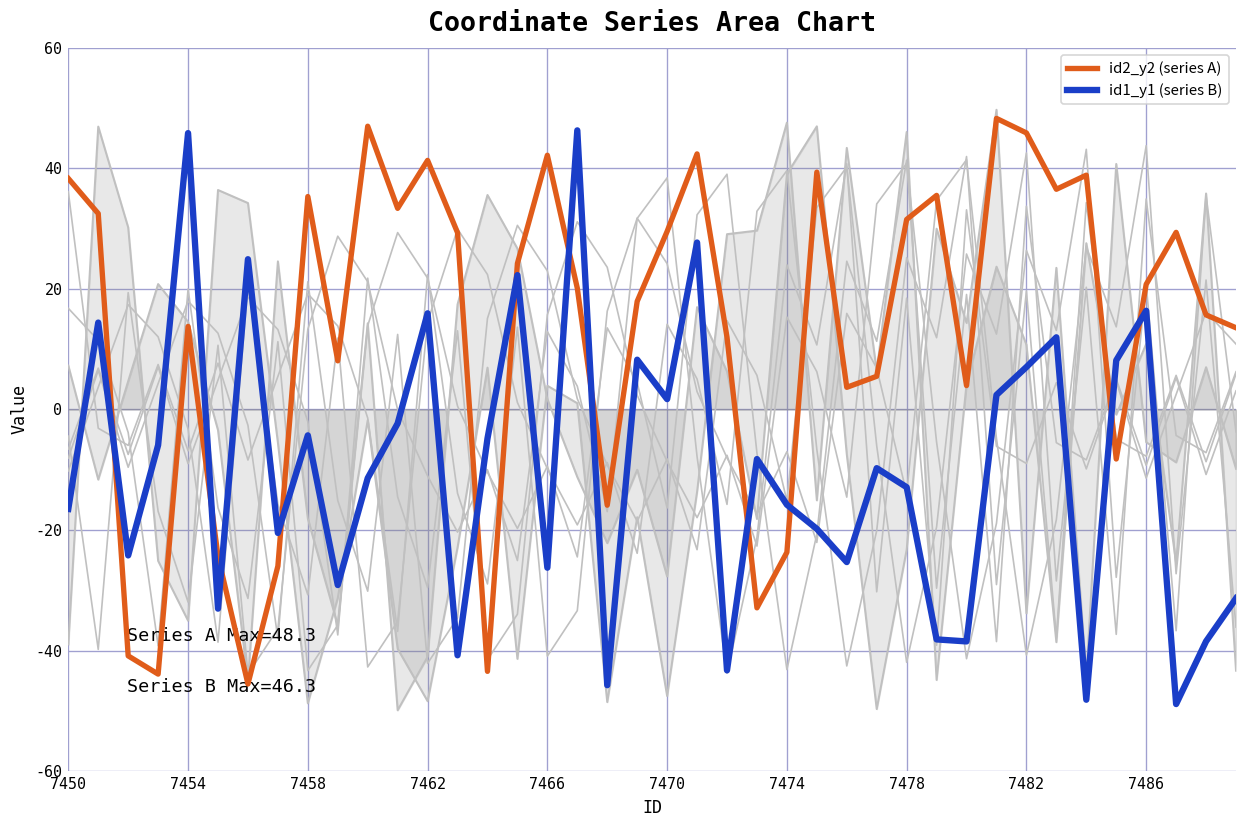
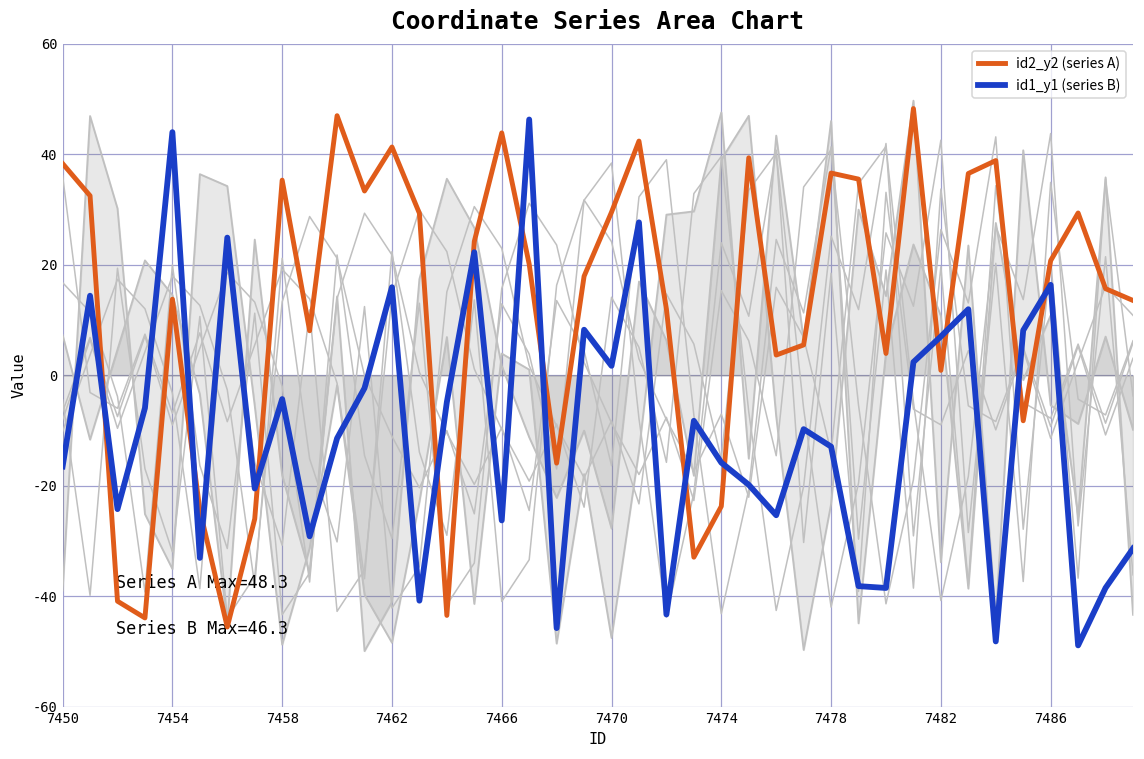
  {
    "id2_y2 (series A)": {
      "7450": 38,
      "7454": 14,
      "7458": 35,
      "7462": 41,
-     "7466": 42,
+     "7466": 44,
      "7470": 30,
      "7474": -24,
-     "7478": 32,
-     "7482": 46
+     "7478": 37,
+     "7482": 1
    },
    "id1_y1 (series B)": {
      "7450": -16,
-     "7454": 46,
+     "7454": 44,
      "7458": -4,
      "7462": 16,
      "7466": -26,
      "7470": 2,
      "7474": -16,
      "7478": -13,
      "7482": 7,
      "7486": 16
    }
  }
